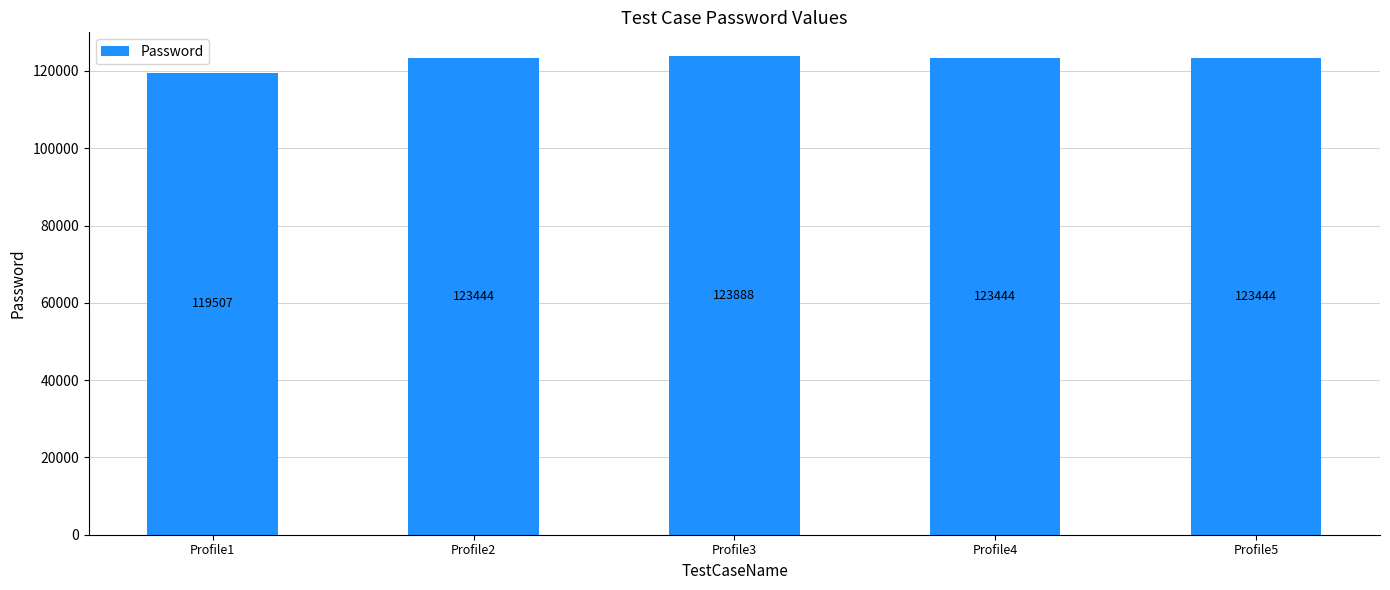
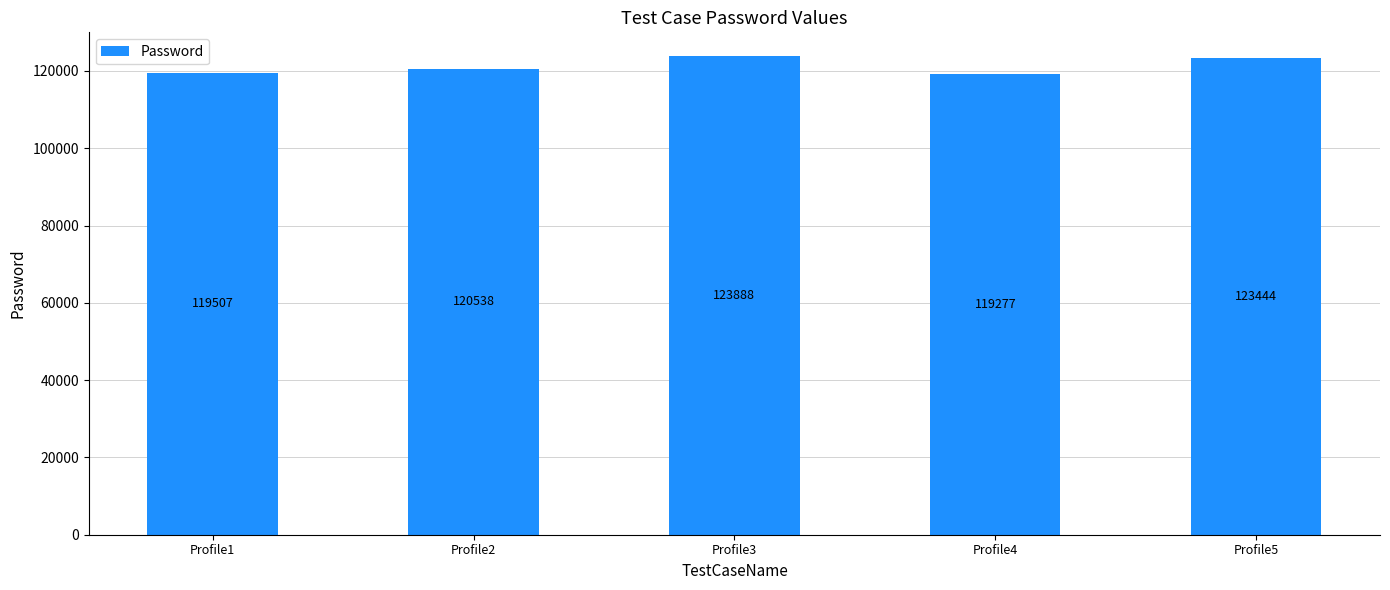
  {
    "Profile1": 119507,
-   "Profile2": 123444,
+   "Profile2": 120538,
    "Profile3": 123888,
-   "Profile4": 123444,
+   "Profile4": 119277,
    "Profile5": 123444
  }
